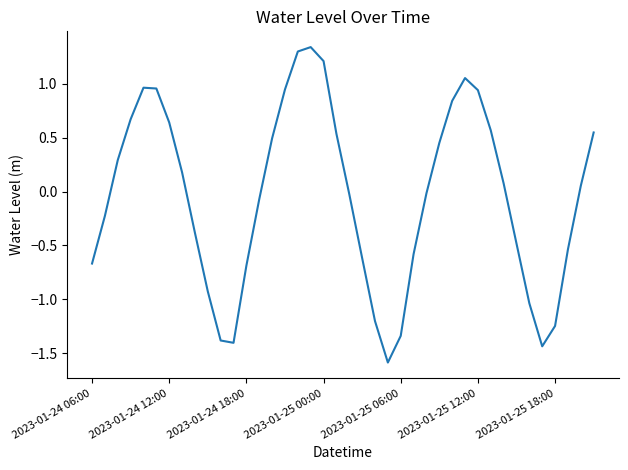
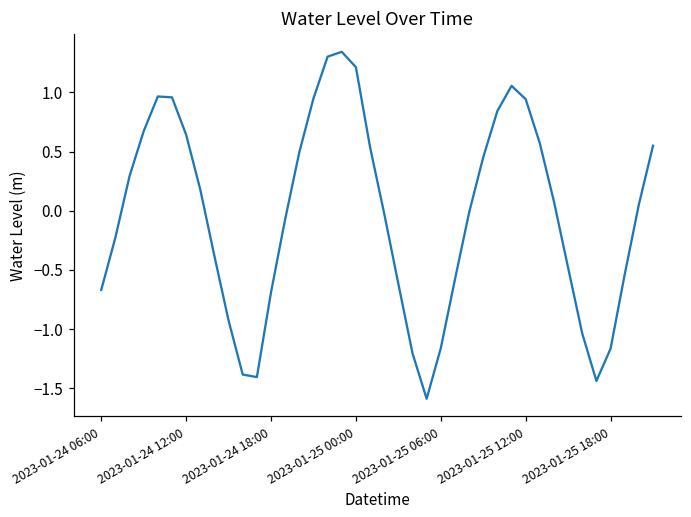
  {
    "2023-01-24 06:00": -0.67,
    "2023-01-24 12:00": 0.64,
    "2023-01-24 18:00": -0.69,
    "2023-01-25 00:00": 1.21,
-   "2023-01-25 06:00": -1.34,
+   "2023-01-25 06:00": -1.16,
    "2023-01-25 12:00": 0.94,
-   "2023-01-25 18:00": -1.25
+   "2023-01-25 18:00": -1.16
  }
